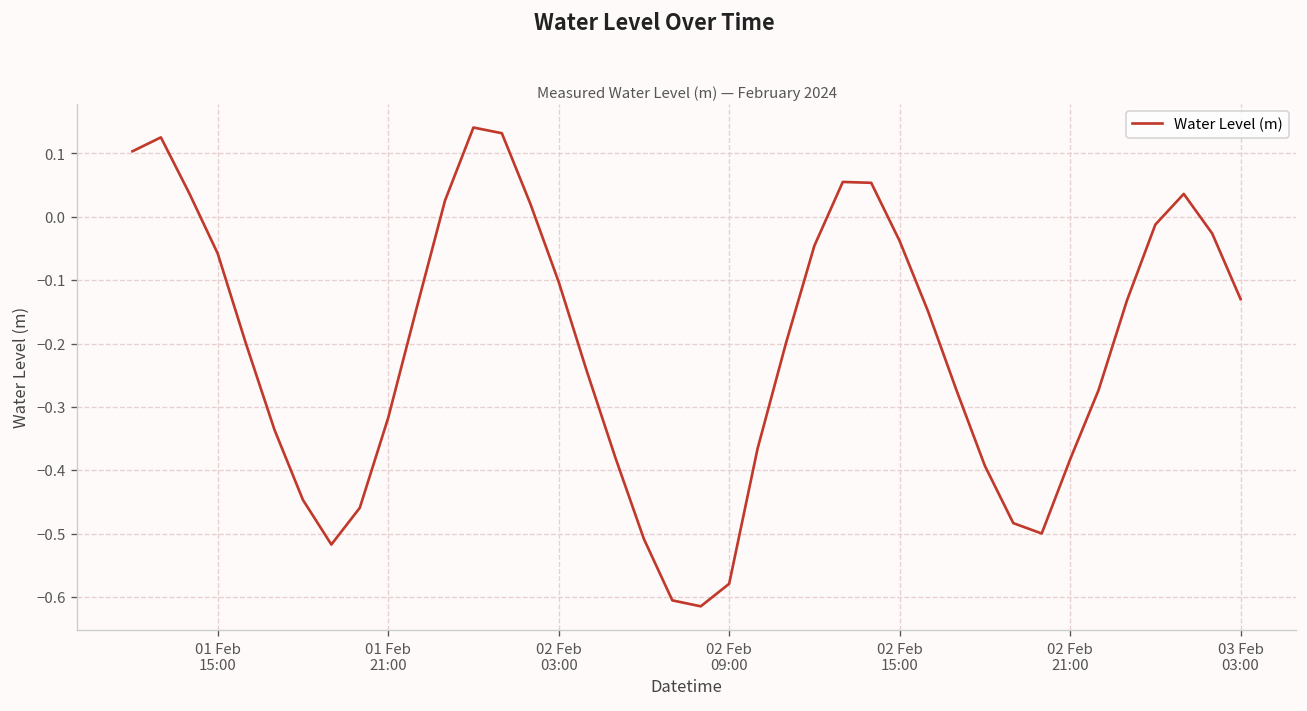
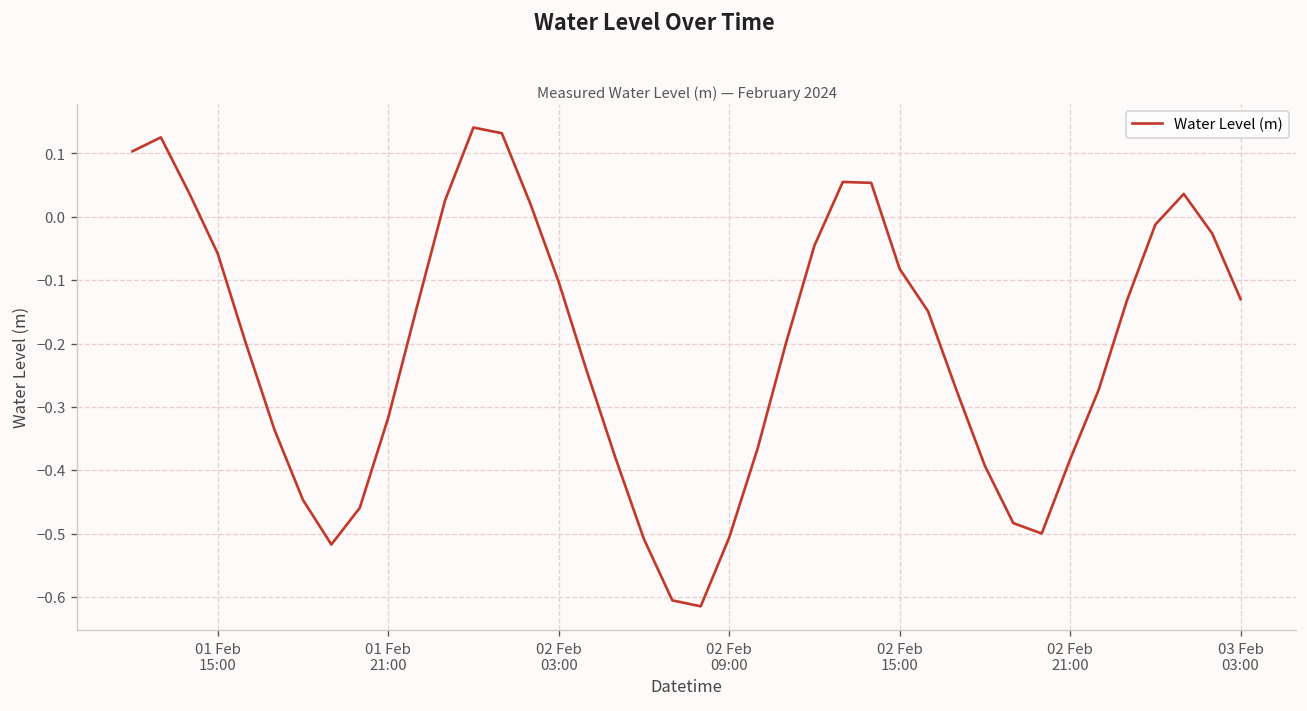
  {
    "01 Feb 15:00": -0.06,
    "01 Feb 21:00": -0.32,
    "02 Feb 03:00": -0.10,
-   "02 Feb 09:00": -0.58,
-   "02 Feb 15:00": -0.04,
+   "02 Feb 09:00": -0.51,
+   "02 Feb 15:00": -0.08,
    "02 Feb 21:00": -0.38,
    "03 Feb 03:00": -0.13
  }
